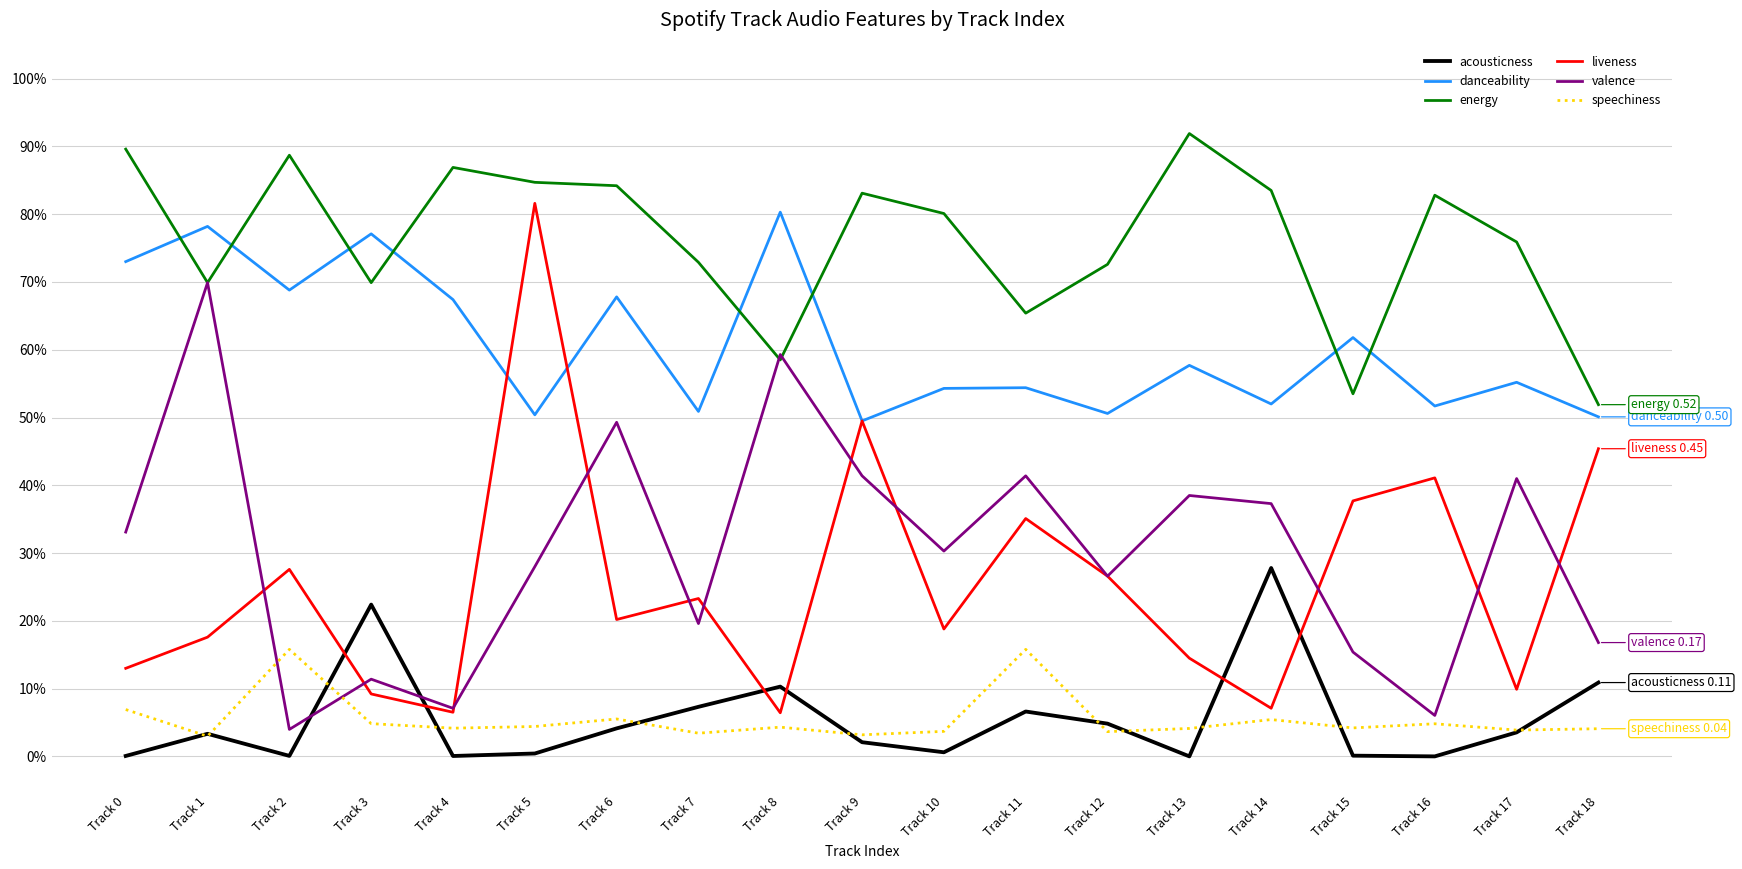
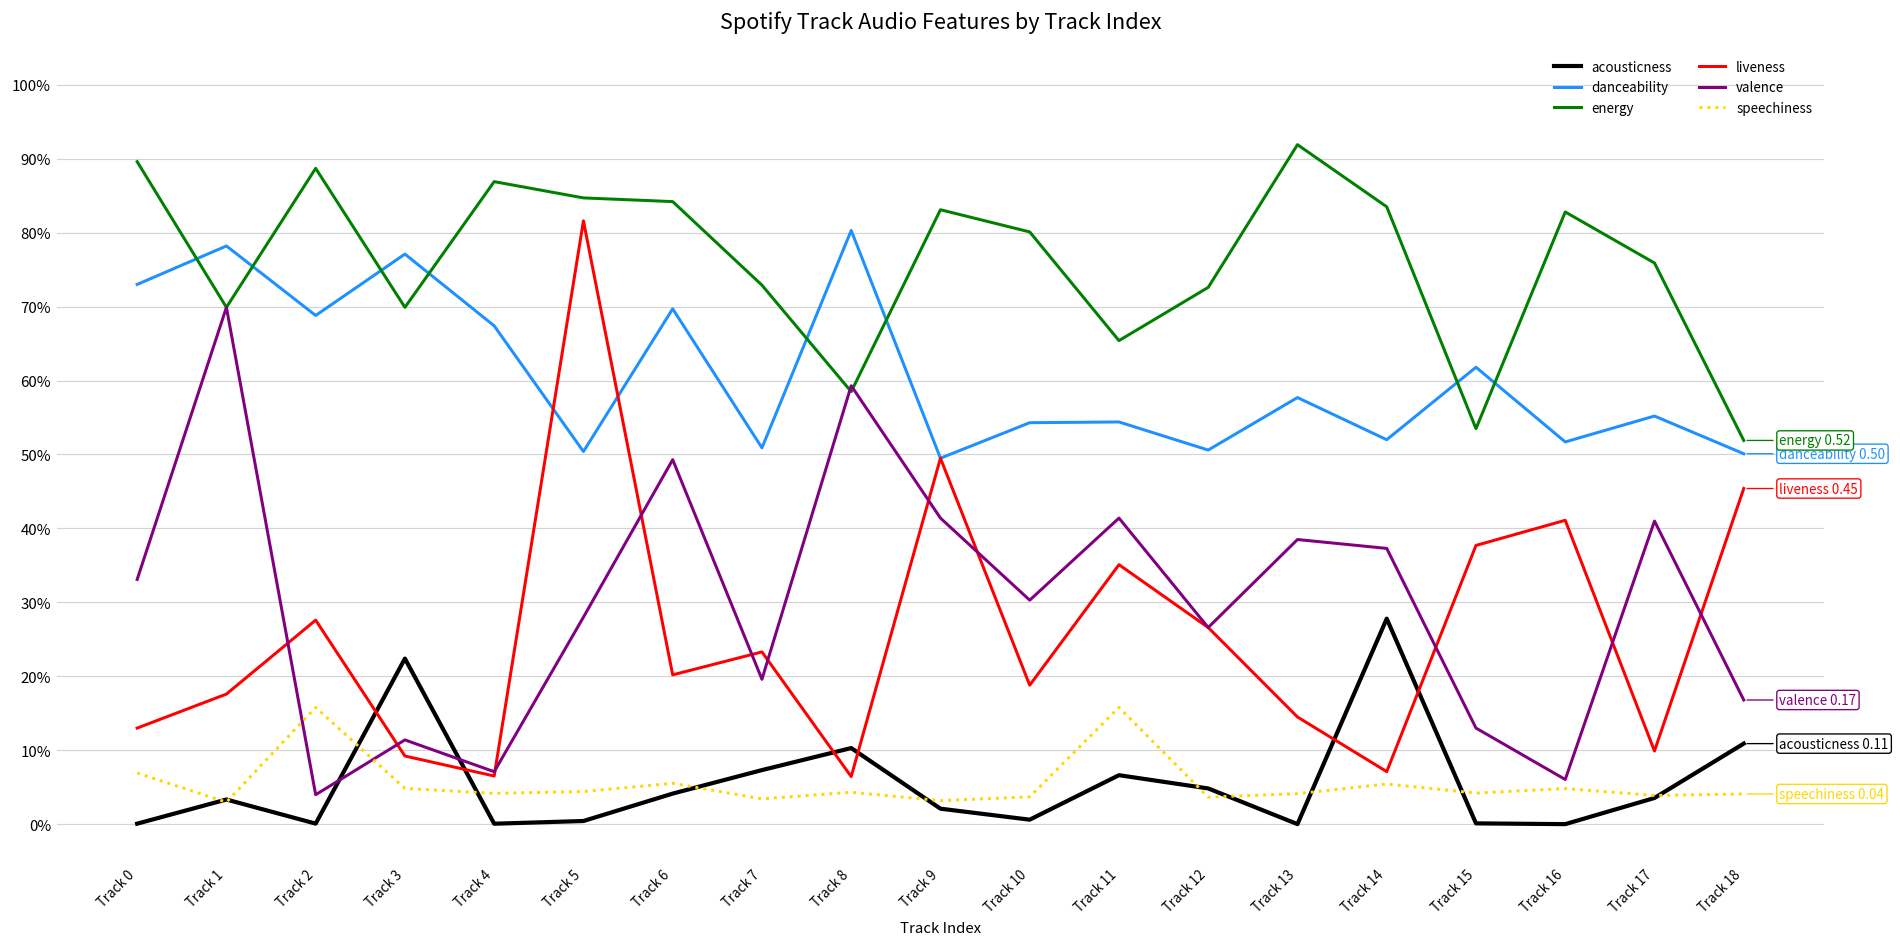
  {
    "acousticness": {
      "Track 0": "0%",
      "Track 2": "0%",
      "Track 3": "22%",
      "Track 4": "0%",
      "Track 5": "0%",
      "Track 6": "4%",
      "Track 7": "7%",
      "Track 8": "10%",
      "Track 9": "2%",
      "Track 10": "1%",
      "Track 11": "7%",
      "Track 12": "5%",
      "Track 13": "0%",
      "Track 14": "28%",
      "Track 15": "0%",
      "Track 16": "0%"
    },
    "danceability": {
      "Track 0": "73%",
      "Track 1": "78%",
      "Track 2": "69%",
      "Track 3": "77%",
      "Track 4": "67%",
      "Track 5": "50%",
-     "Track 6": "68%",
+     "Track 6": "70%",
      "Track 7": "51%",
      "Track 8": "80%",
      "Track 10": "54%",
      "Track 11": "54%",
      "Track 12": "51%",
      "Track 13": "58%",
      "Track 14": "52%",
      "Track 15": "62%",
      "Track 16": "52%",
      "Track 17": "55%"
    },
    "energy": {
      "Track 0": "90%",
      "Track 2": "89%",
      "Track 3": "70%",
      "Track 4": "87%",
      "Track 5": "85%",
      "Track 6": "84%",
      "Track 7": "73%",
      "Track 8": "59%",
      "Track 9": "83%",
      "Track 10": "80%",
      "Track 11": "65%",
      "Track 12": "73%",
      "Track 13": "92%",
      "Track 14": "84%",
      "Track 15": "54%",
      "Track 16": "83%",
      "Track 17": "76%"
    },
    "liveness": {
      "Track 0": "13%",
      "Track 1": "18%",
      "Track 2": "28%",
      "Track 3": "9%",
      "Track 4": "7%",
      "Track 5": "82%",
      "Track 6": "20%",
      "Track 7": "23%",
      "Track 8": "6%",
      "Track 10": "19%",
      "Track 11": "35%",
      "Track 13": "14%",
      "Track 14": "7%",
      "Track 15": "38%",
      "Track 16": "41%",
      "Track 17": "10%"
    },
    "valence": {
      "Track 0": "33%",
      "Track 2": "4%",
      "Track 3": "11%",
      "Track 4": "7%",
      "Track 5": "28%",
      "Track 6": "49%",
      "Track 7": "20%",
      "Track 8": "59%",
      "Track 9": "41%",
      "Track 10": "30%",
      "Track 11": "41%",
      "Track 13": "39%",
      "Track 14": "37%",
-     "Track 15": "15%",
+     "Track 15": "13%",
      "Track 16": "6%",
      "Track 17": "41%"
    },
    "speechiness": {
      "Track 0": "7%",
      "Track 2": "16%",
      "Track 3": "5%",
      "Track 4": "4%",
      "Track 5": "4%",
      "Track 6": "6%",
      "Track 7": "3%",
      "Track 8": "4%",
      "Track 9": "3%",
      "Track 10": "4%",
      "Track 11": "16%",
      "Track 12": "4%",
      "Track 13": "4%",
      "Track 14": "5%",
      "Track 15": "4%",
      "Track 16": "5%"
    }
  }
